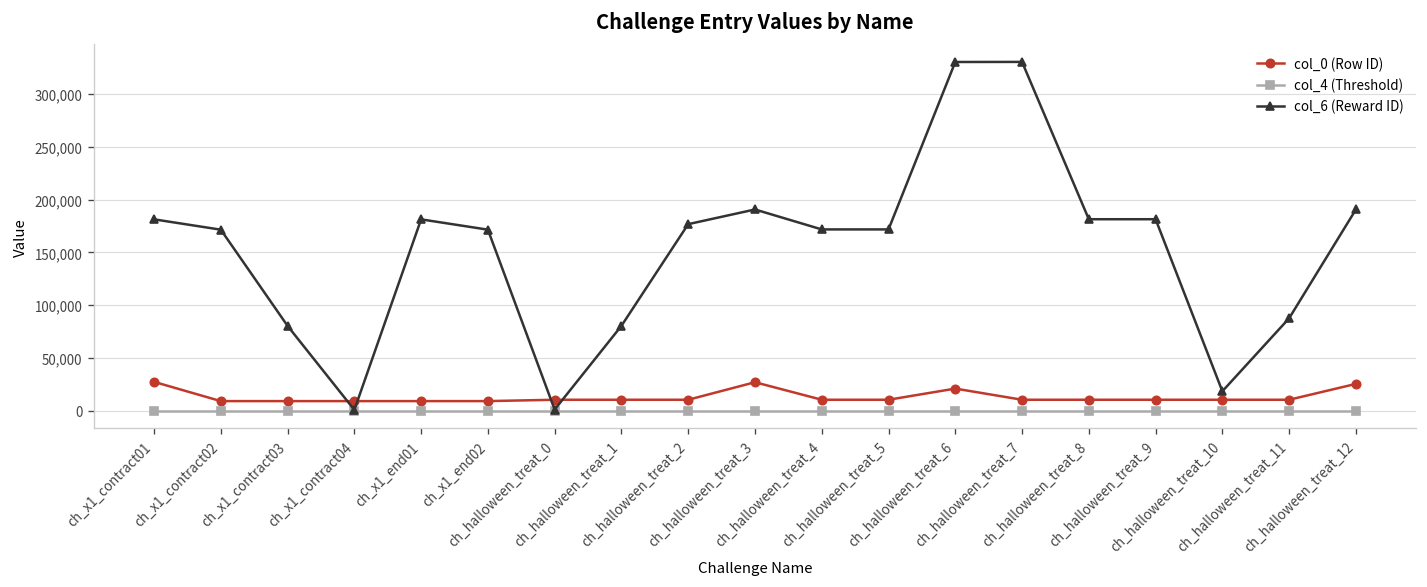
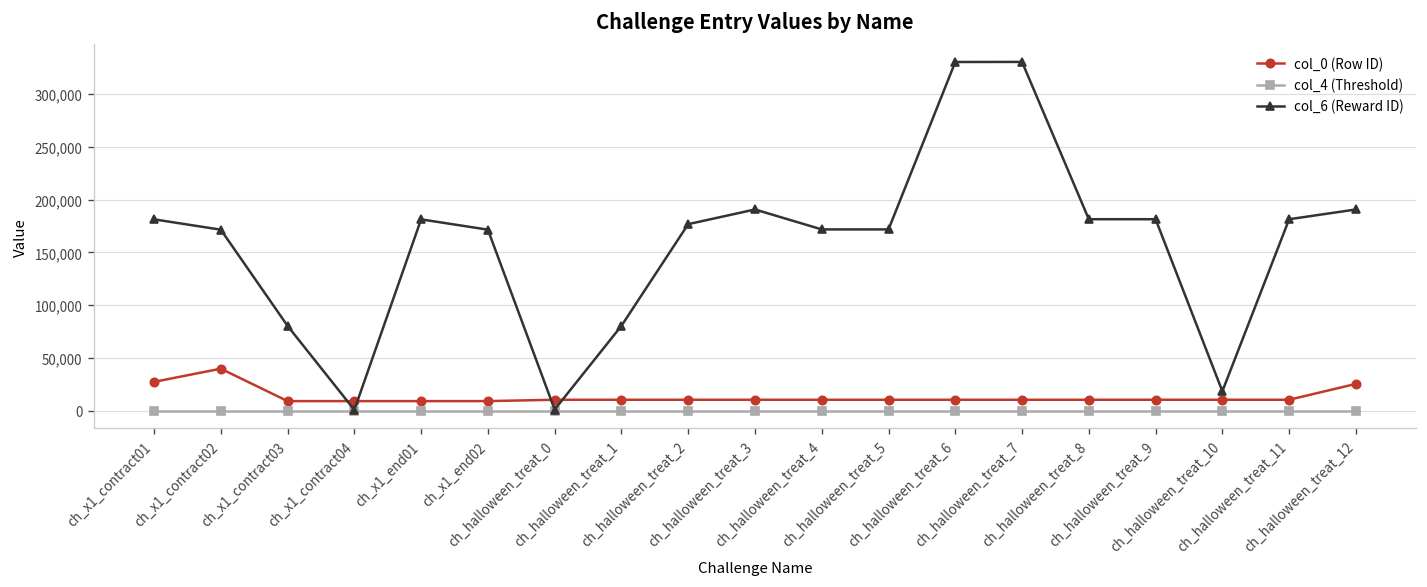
  {
    "col_0 (Row ID)": {
      "ch_x1_contract01": "30,000",
-     "ch_x1_contract02": "10,000",
+     "ch_x1_contract02": "40,000",
      "ch_x1_contract03": "10,000",
      "ch_x1_contract04": "10,000",
      "ch_x1_end01": "10,000",
      "ch_x1_end02": "10,000",
      "ch_halloween_treat_0": "10,000",
      "ch_halloween_treat_1": "10,000",
      "ch_halloween_treat_2": "10,000",
-     "ch_halloween_treat_3": "30,000",
+     "ch_halloween_treat_3": "10,000",
      "ch_halloween_treat_4": "10,000",
      "ch_halloween_treat_5": "10,000",
-     "ch_halloween_treat_6": "20,000",
+     "ch_halloween_treat_6": "10,000",
      "ch_halloween_treat_7": "10,000",
      "ch_halloween_treat_8": "10,000",
      "ch_halloween_treat_9": "10,000",
      "ch_halloween_treat_10": "10,000",
      "ch_halloween_treat_11": "10,000",
      "ch_halloween_treat_12": "30,000"
    },
    "col_4 (Threshold)": {
      "ch_x1_contract01": "0",
      "ch_x1_contract02": "0",
      "ch_x1_contract03": "0",
      "ch_x1_end01": "0",
      "ch_x1_end02": "0",
      "ch_halloween_treat_1": "0",
      "ch_halloween_treat_2": "0",
      "ch_halloween_treat_3": "0",
      "ch_halloween_treat_4": "0",
      "ch_halloween_treat_5": "0",
      "ch_halloween_treat_6": "0",
      "ch_halloween_treat_7": "0",
      "ch_halloween_treat_8": "0",
      "ch_halloween_treat_9": "0",
      "ch_halloween_treat_10": "0",
      "ch_halloween_treat_11": "0",
      "ch_halloween_treat_12": "0"
    },
    "col_6 (Reward ID)": {
      "ch_x1_contract01": "180,000",
      "ch_x1_contract02": "170,000",
      "ch_x1_contract03": "80,000",
      "ch_x1_end01": "180,000",
      "ch_x1_end02": "170,000",
      "ch_halloween_treat_1": "80,000",
      "ch_halloween_treat_2": "180,000",
      "ch_halloween_treat_3": "190,000",
      "ch_halloween_treat_4": "170,000",
      "ch_halloween_treat_5": "170,000",
      "ch_halloween_treat_6": "330,000",
      "ch_halloween_treat_7": "330,000",
      "ch_halloween_treat_8": "180,000",
      "ch_halloween_treat_9": "180,000",
      "ch_halloween_treat_10": "20,000",
-     "ch_halloween_treat_11": "90,000",
+     "ch_halloween_treat_11": "180,000",
      "ch_halloween_treat_12": "190,000"
    }
  }
